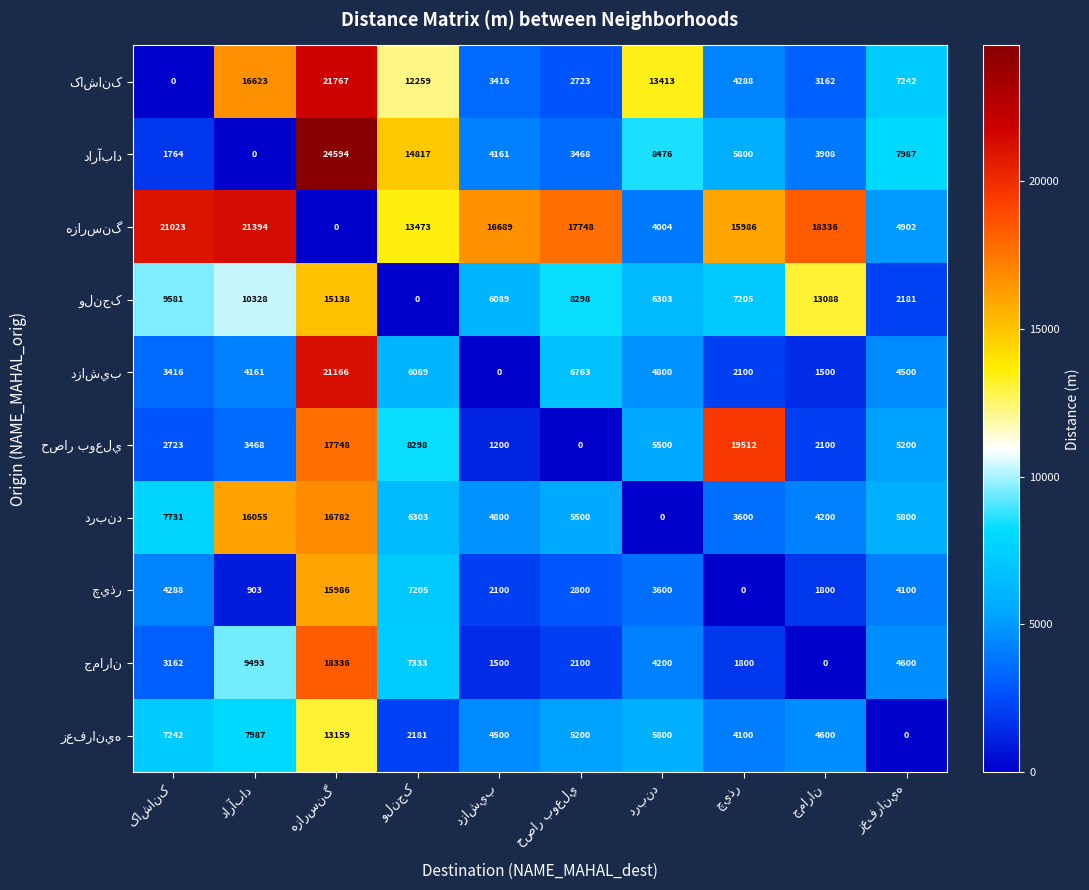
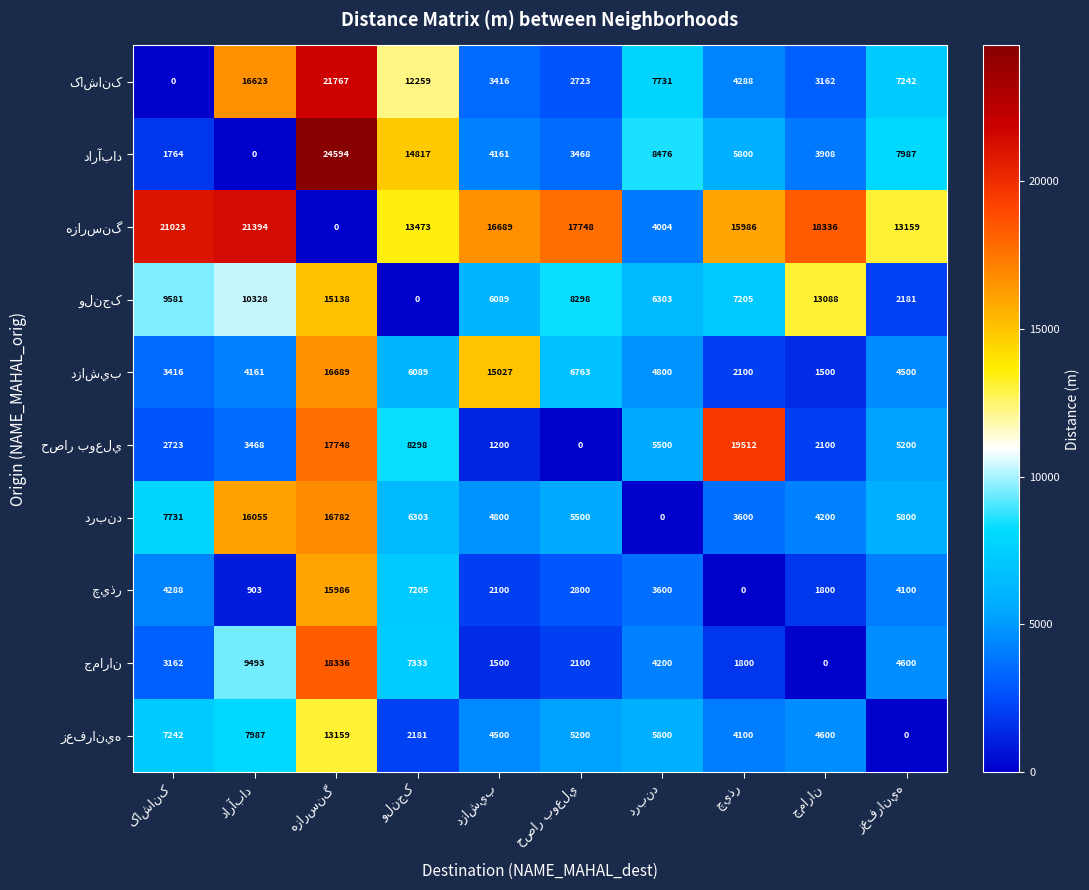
  {
    "کاشانک": {
      "کاشانک": 0,
      "دارآباد": 16623,
      "هزارسنگ": 21767,
      "ولنجک": 12259,
      "دزاشيب": 3416,
      "حصار بوعلي": 2723,
-     "دربند": 13413,
+     "دربند": 7731,
      "چيذر": 4288,
      "جماران": 3162,
      "زعفرانيه": 7242
    },
    "دارآباد": {
      "کاشانک": 1764,
      "دارآباد": 0,
      "هزارسنگ": 24594,
      "ولنجک": 14817,
      "دزاشيب": 4161,
      "حصار بوعلي": 3468,
      "دربند": 8476,
      "چيذر": 5800,
      "جماران": 3908,
      "زعفرانيه": 7987
    },
    "هزارسنگ": {
      "کاشانک": 21023,
      "دارآباد": 21394,
      "هزارسنگ": 0,
      "ولنجک": 13473,
      "دزاشيب": 16689,
      "حصار بوعلي": 17748,
      "دربند": 4004,
      "چيذر": 15986,
      "جماران": 18336,
-     "زعفرانيه": 4902
+     "زعفرانيه": 13159
    },
    "ولنجک": {
      "کاشانک": 9581,
      "دارآباد": 10328,
      "هزارسنگ": 15138,
      "ولنجک": 0,
      "دزاشيب": 6089,
      "حصار بوعلي": 8298,
      "دربند": 6303,
      "چيذر": 7205,
      "جماران": 13088,
      "زعفرانيه": 2181
    },
    "دزاشيب": {
      "کاشانک": 3416,
      "دارآباد": 4161,
-     "هزارسنگ": 21166,
+     "هزارسنگ": 16689,
      "ولنجک": 6089,
-     "دزاشيب": 0,
+     "دزاشيب": 15027,
      "حصار بوعلي": 6763,
      "دربند": 4800,
      "چيذر": 2100,
      "جماران": 1500,
      "زعفرانيه": 4500
    },
    "حصار بوعلي": {
      "کاشانک": 2723,
      "دارآباد": 3468,
      "هزارسنگ": 17748,
      "ولنجک": 8298,
      "دزاشيب": 1200,
      "حصار بوعلي": 0,
      "دربند": 5500,
      "چيذر": 19512,
      "جماران": 2100,
      "زعفرانيه": 5200
    },
    "دربند": {
      "کاشانک": 7731,
      "دارآباد": 16055,
      "هزارسنگ": 16782,
      "ولنجک": 6303,
      "دزاشيب": 4800,
      "حصار بوعلي": 5500,
      "دربند": 0,
      "چيذر": 3600,
      "جماران": 4200,
      "زعفرانيه": 5800
    },
    "چيذر": {
      "کاشانک": 4288,
      "دارآباد": 903,
      "هزارسنگ": 15986,
      "ولنجک": 7205,
      "دزاشيب": 2100,
      "حصار بوعلي": 2800,
      "دربند": 3600,
      "چيذر": 0,
      "جماران": 1800,
      "زعفرانيه": 4100
    },
    "جماران": {
      "کاشانک": 3162,
      "دارآباد": 9493,
      "هزارسنگ": 18336,
      "ولنجک": 7333,
      "دزاشيب": 1500,
      "حصار بوعلي": 2100,
      "دربند": 4200,
      "چيذر": 1800,
      "جماران": 0,
      "زعفرانيه": 4600
    },
    "زعفرانيه": {
      "کاشانک": 7242,
      "دارآباد": 7987,
      "هزارسنگ": 13159,
      "ولنجک": 2181,
      "دزاشيب": 4500,
      "حصار بوعلي": 5200,
      "دربند": 5800,
      "چيذر": 4100,
      "جماران": 4600,
      "زعفرانيه": 0
    }
  }
